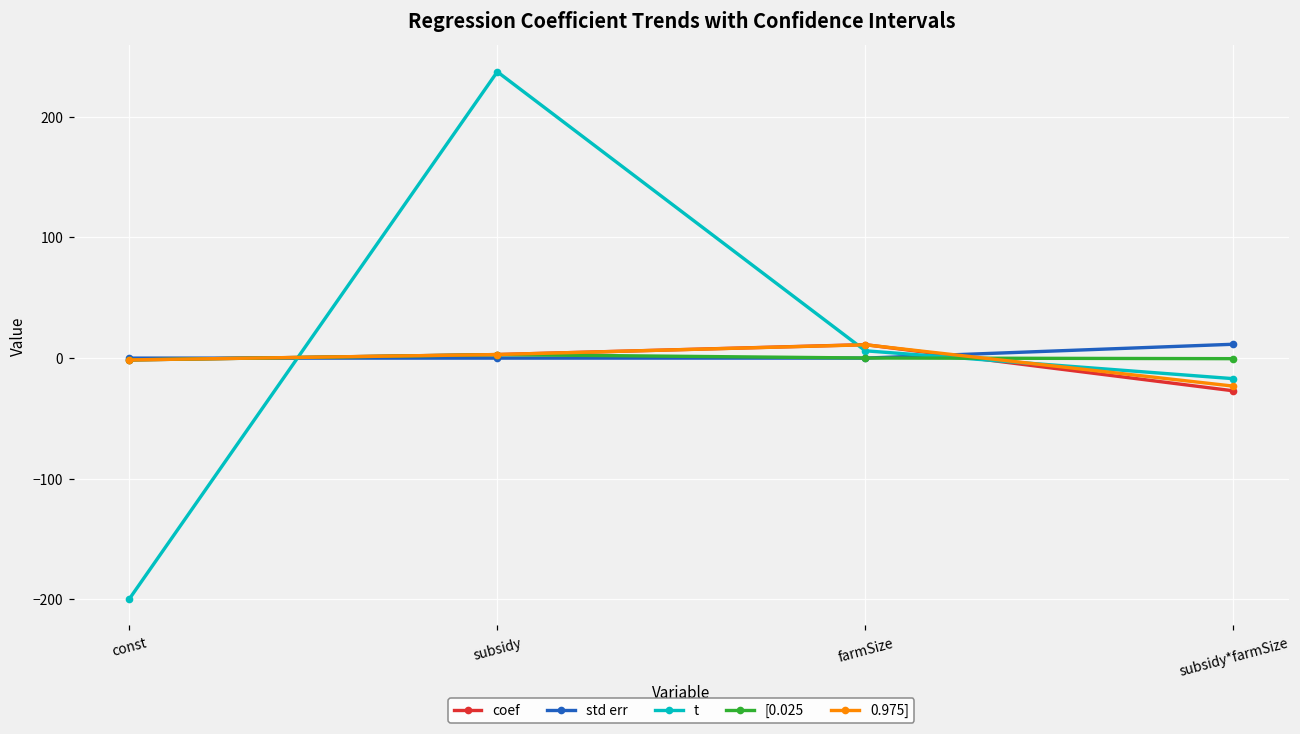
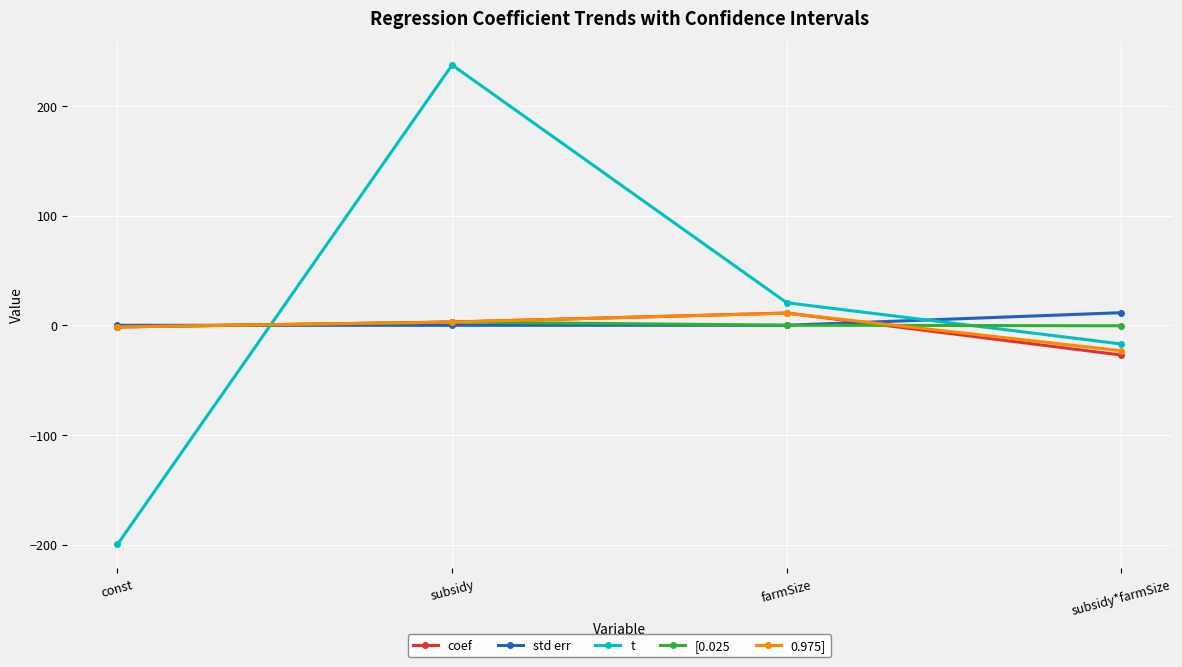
  {
    "coef": {
      "subsidy*farmSize": -27
    },
    "std err": {
      "subsidy": 0,
      "subsidy*farmSize": 12
    },
    "t": {
      "const": -200,
      "subsidy": 237,
-     "farmSize": 6,
+     "farmSize": 21,
      "subsidy*farmSize": -17
    },
    "[0.025": {
      "subsidy*farmSize": 0
    },
    "0.975]": {
      "subsidy*farmSize": -23
    }
  }
